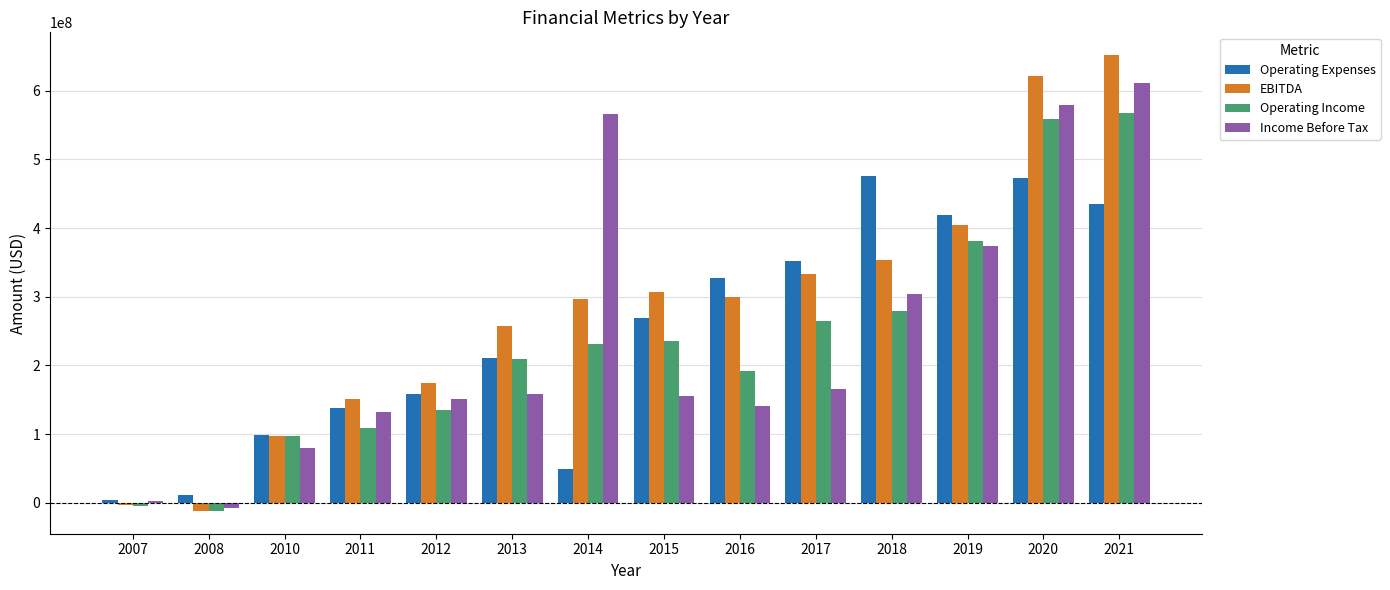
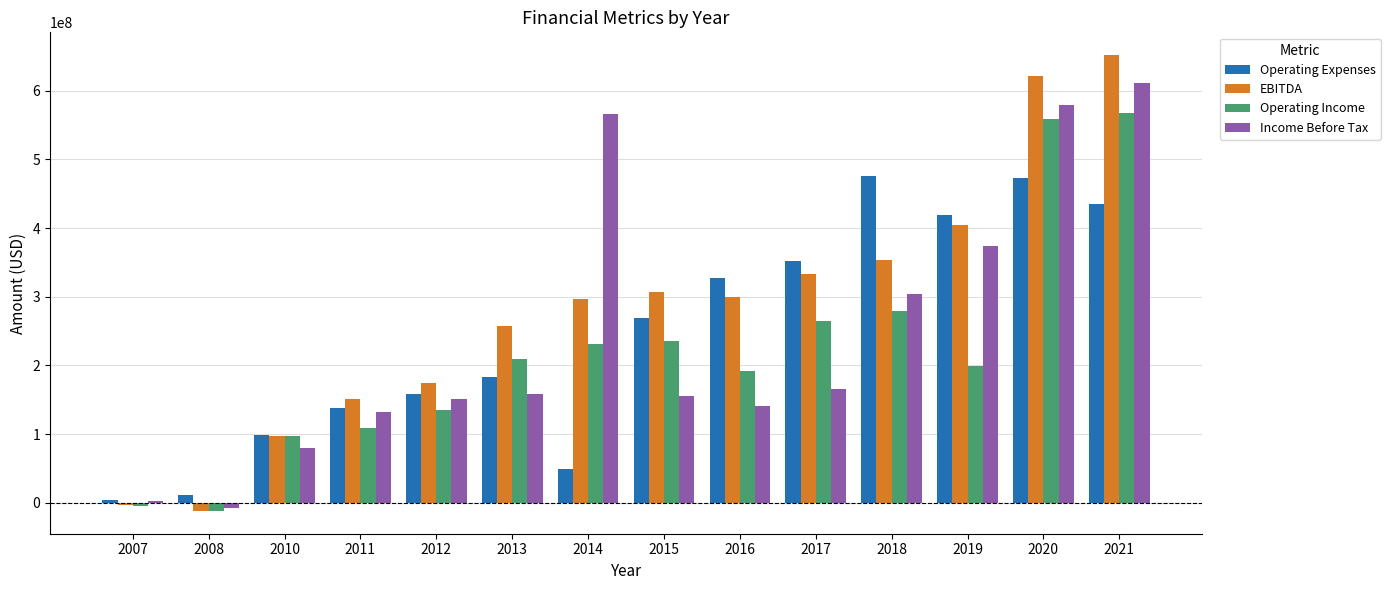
  {
    "Operating Expenses": {
      "2007": 0,
      "2008": 10000000,
      "2010": 100000000,
      "2011": 140000000,
      "2012": 160000000,
-     "2013": 210000000,
+     "2013": 180000000,
      "2014": 50000000,
      "2015": 270000000,
      "2016": 330000000,
      "2017": 350000000,
      "2018": 480000000,
      "2019": 420000000,
      "2020": 470000000,
      "2021": 440000000
    },
    "EBITDA": {
      "2007": 0,
      "2008": -10000000,
      "2010": 100000000,
      "2011": 150000000,
      "2012": 170000000,
      "2013": 260000000,
      "2014": 300000000,
      "2015": 310000000,
      "2016": 300000000,
      "2017": 330000000,
      "2018": 350000000,
      "2019": 400000000,
      "2020": 620000000,
      "2021": 650000000
    },
    "Operating Income": {
      "2007": 0,
      "2008": -10000000,
      "2010": 100000000,
      "2011": 110000000,
      "2012": 130000000,
      "2013": 210000000,
      "2014": 230000000,
      "2015": 230000000,
      "2016": 190000000,
      "2017": 260000000,
      "2018": 280000000,
-     "2019": 380000000,
+     "2019": 200000000,
      "2020": 560000000,
      "2021": 570000000
    },
    "Income Before Tax": {
      "2008": -10000000,
      "2010": 80000000,
      "2011": 130000000,
      "2012": 150000000,
      "2013": 160000000,
      "2014": 570000000,
      "2015": 160000000,
      "2016": 140000000,
      "2017": 170000000,
      "2018": 300000000,
      "2019": 370000000,
      "2020": 580000000,
      "2021": 610000000
    }
  }
